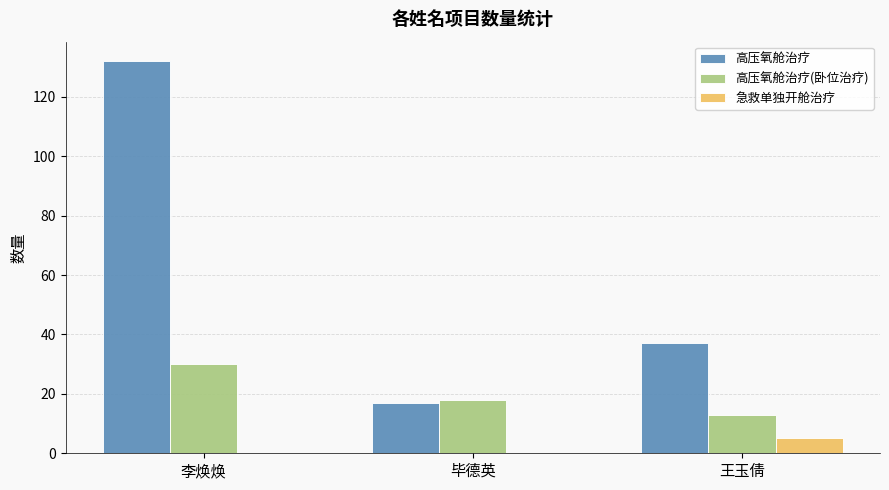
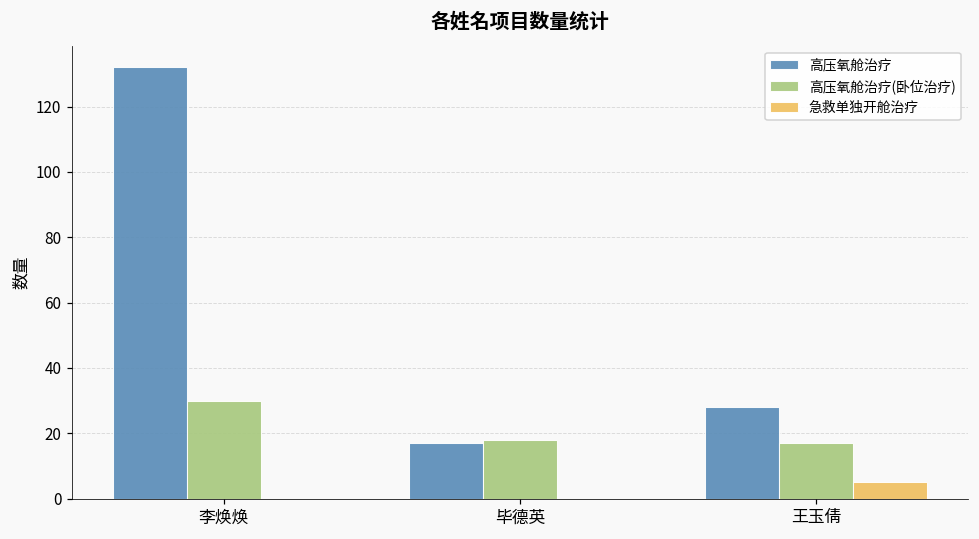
  {
    "高压氧舱治疗": {
      "李焕焕": 132,
      "毕德英": 17,
-     "王玉倩": 37
+     "王玉倩": 28
    },
    "高压氧舱治疗(卧位治疗)": {
      "李焕焕": 30,
      "毕德英": 18,
-     "王玉倩": 13
+     "王玉倩": 17
    },
    "急救单独开舱治疗": {
      "李焕焕": 0,
      "毕德英": 0,
      "王玉倩": 5
    }
  }
